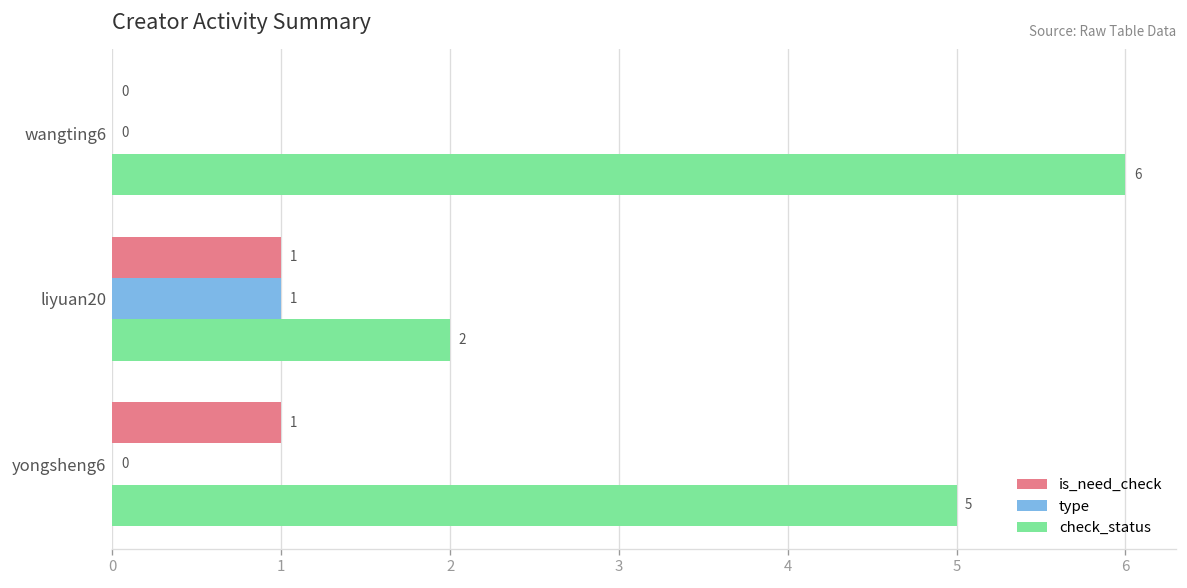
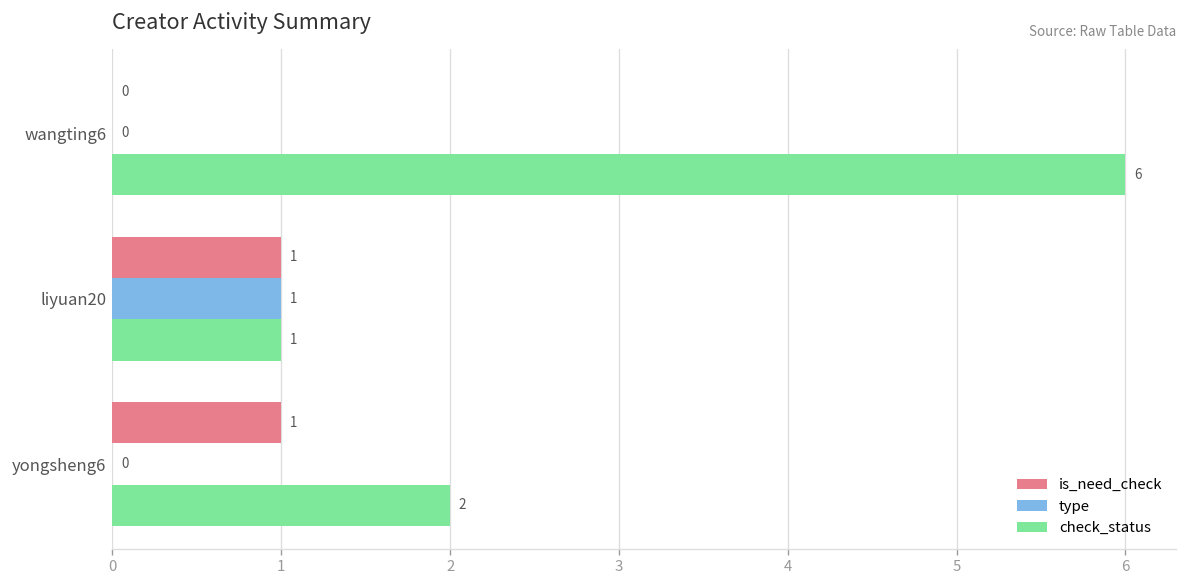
  {
    "is_need_check": {
      "wangting6": 0,
      "liyuan20": 1,
      "yongsheng6": 1
    },
    "type": {
      "wangting6": 0,
      "liyuan20": 1,
      "yongsheng6": 0
    },
    "check_status": {
      "wangting6": 6,
-     "liyuan20": 2,
-     "yongsheng6": 5
+     "liyuan20": 1,
+     "yongsheng6": 2
    }
  }
